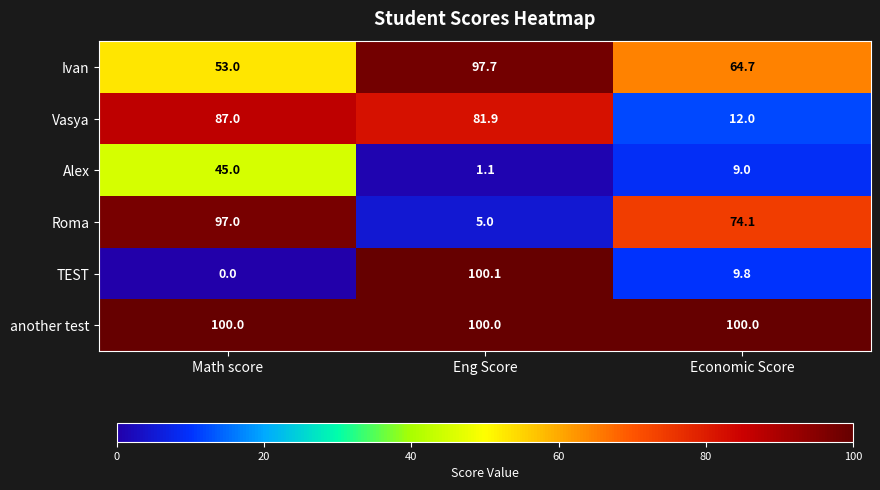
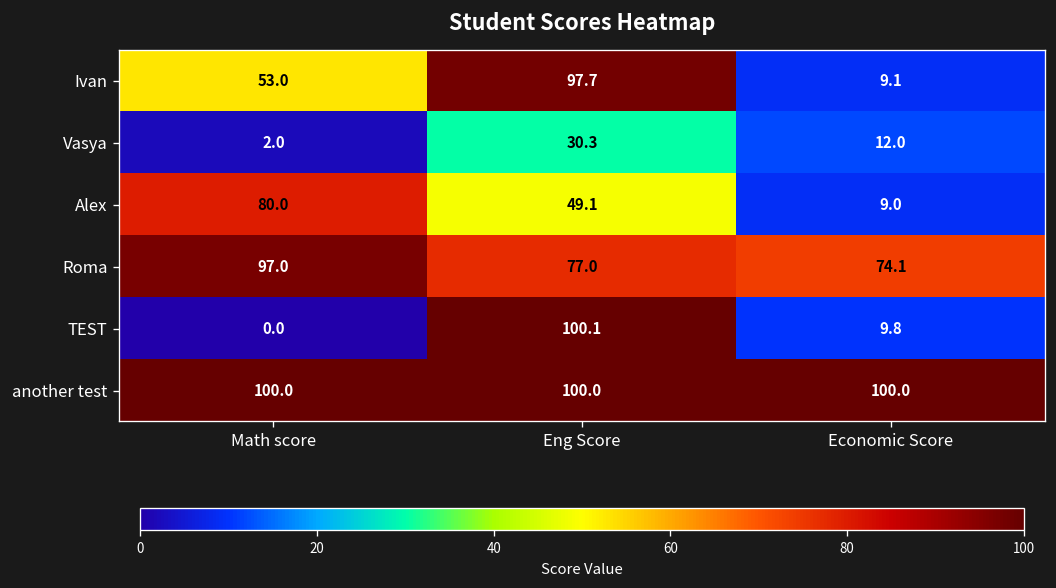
  {
    "Ivan": {
      "Math score": 53.0,
      "Eng Score": 97.7,
-     "Economic Score": 64.7
+     "Economic Score": 9.1
    },
    "Vasya": {
-     "Math score": 87.0,
-     "Eng Score": 81.9,
+     "Math score": 2.0,
+     "Eng Score": 30.3,
      "Economic Score": 12.0
    },
    "Alex": {
-     "Math score": 45.0,
-     "Eng Score": 1.1,
+     "Math score": 80.0,
+     "Eng Score": 49.1,
      "Economic Score": 9.0
    },
    "Roma": {
      "Math score": 97.0,
-     "Eng Score": 5.0,
+     "Eng Score": 77.0,
      "Economic Score": 74.1
    },
    "TEST": {
      "Math score": 0.0,
      "Eng Score": 100.1,
      "Economic Score": 9.8
    },
    "another test": {
      "Math score": 100.0,
      "Eng Score": 100.0,
      "Economic Score": 100.0
    }
  }
